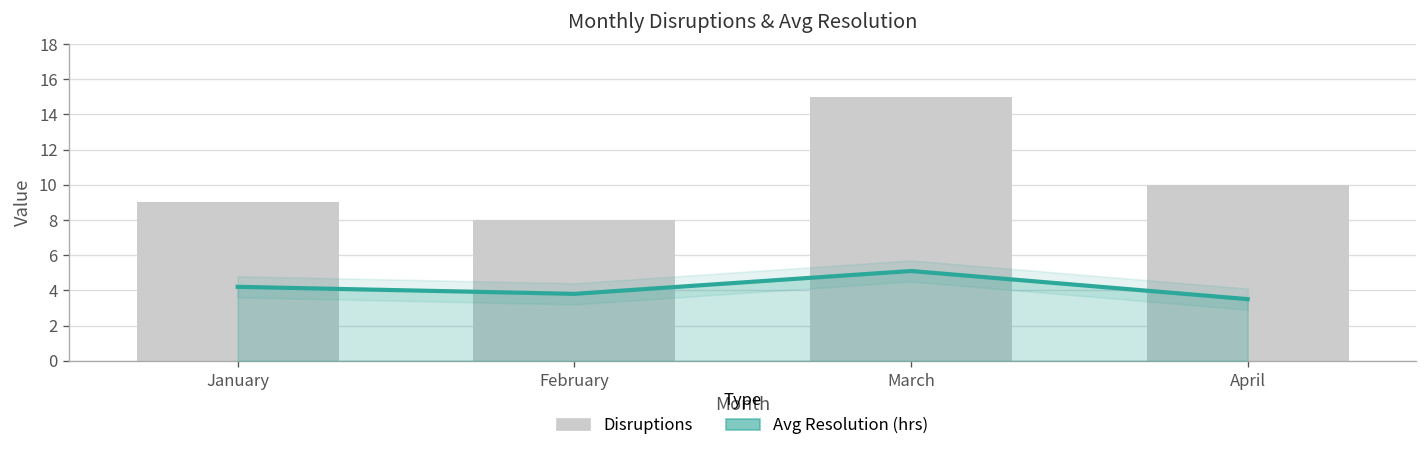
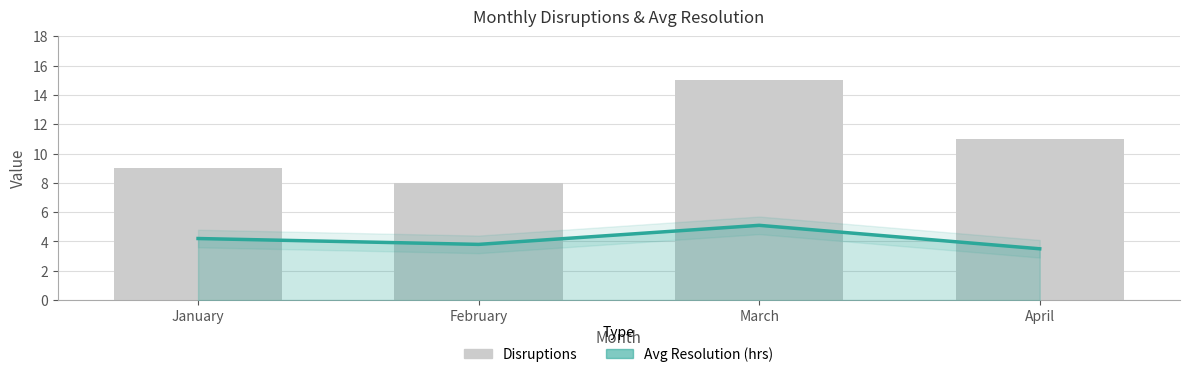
  {
    "Disruptions": {
      "January": 9,
      "February": 8,
      "March": 15,
-     "April": 10
+     "April": 11
    }
  }
